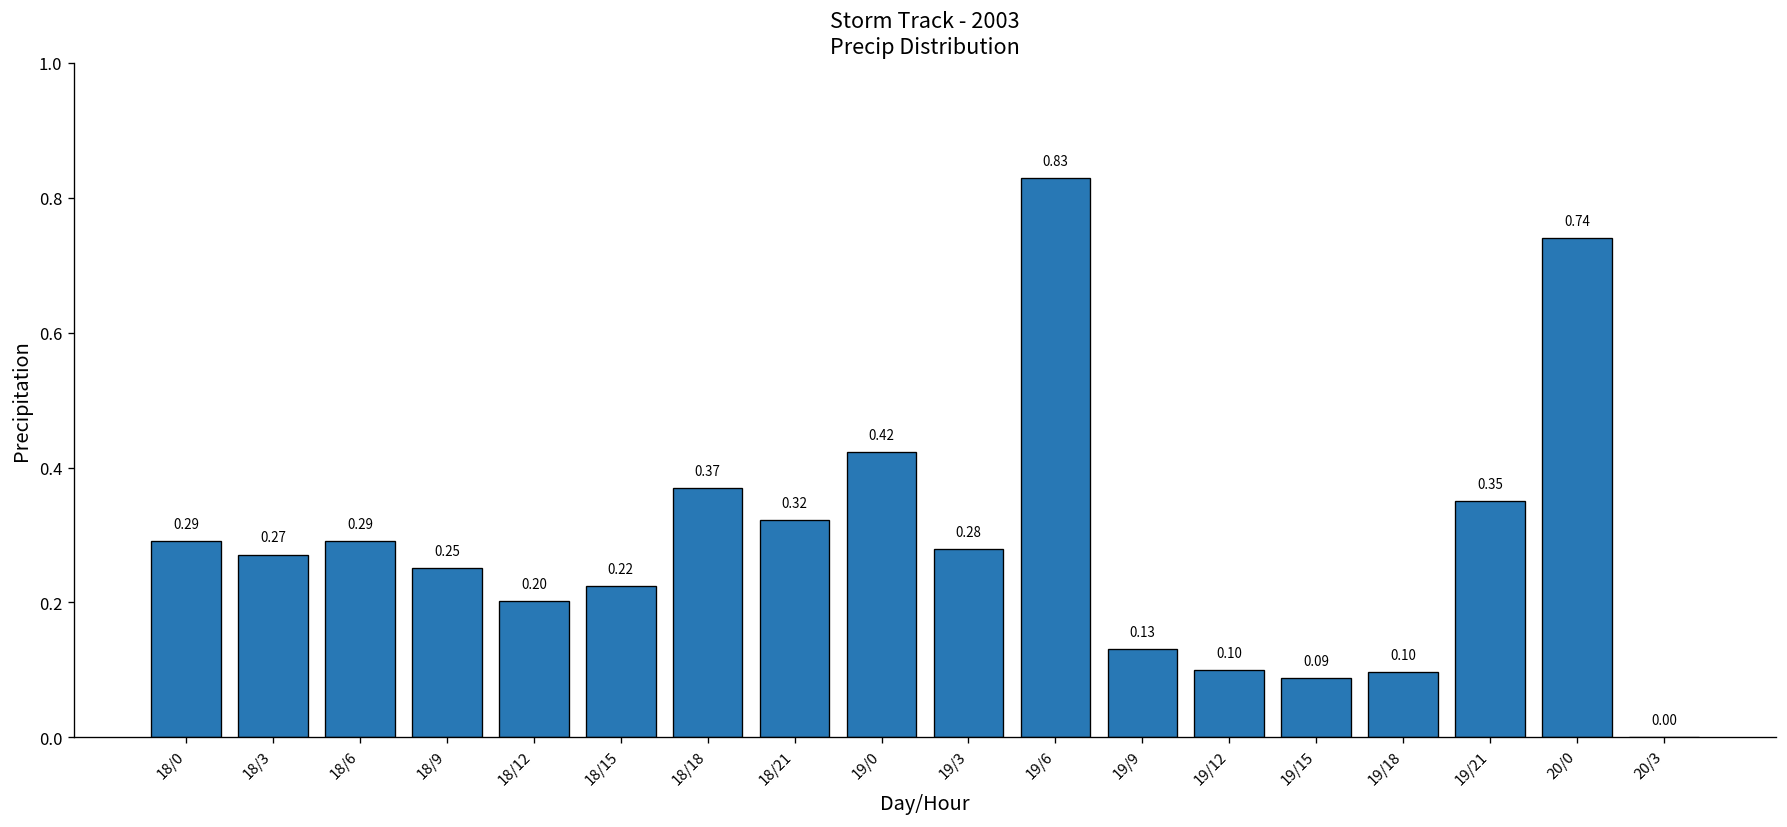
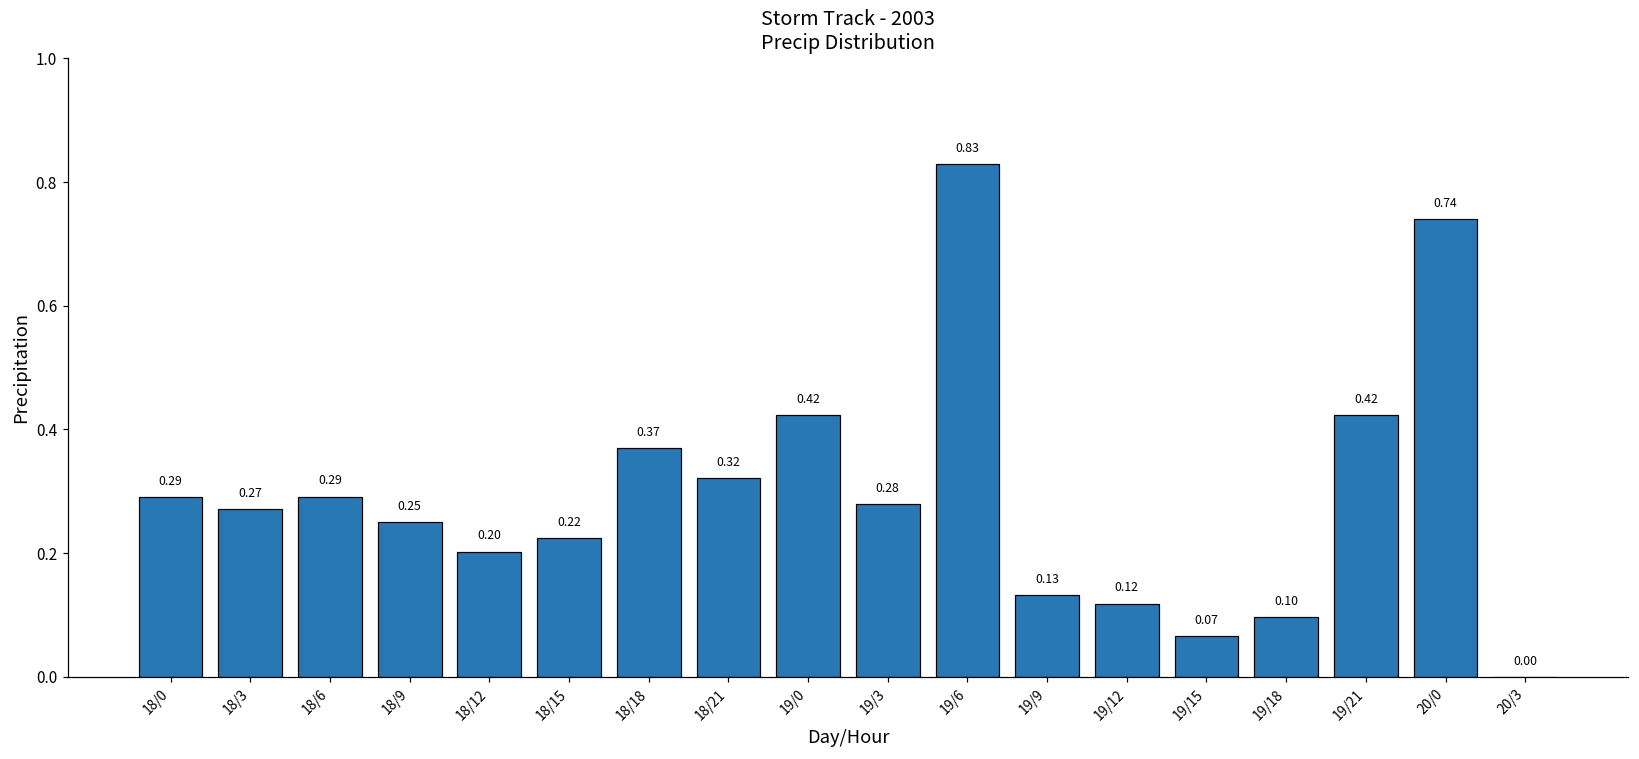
  {
    "18/0": 0.29,
    "18/3": 0.27,
    "18/6": 0.29,
    "18/9": 0.25,
    "18/12": 0.20,
    "18/15": 0.22,
    "18/18": 0.37,
    "18/21": 0.32,
    "19/0": 0.42,
    "19/3": 0.28,
    "19/6": 0.83,
    "19/9": 0.13,
-   "19/12": 0.10,
-   "19/15": 0.09,
+   "19/12": 0.12,
+   "19/15": 0.07,
    "19/18": 0.10,
-   "19/21": 0.35,
+   "19/21": 0.42,
    "20/0": 0.74,
    "20/3": 0.00
  }
